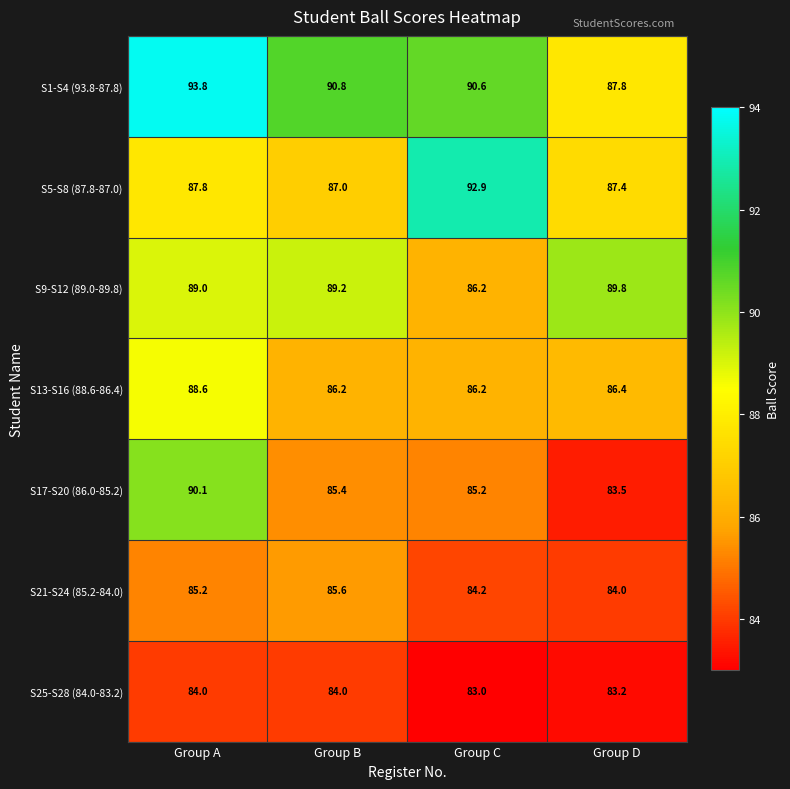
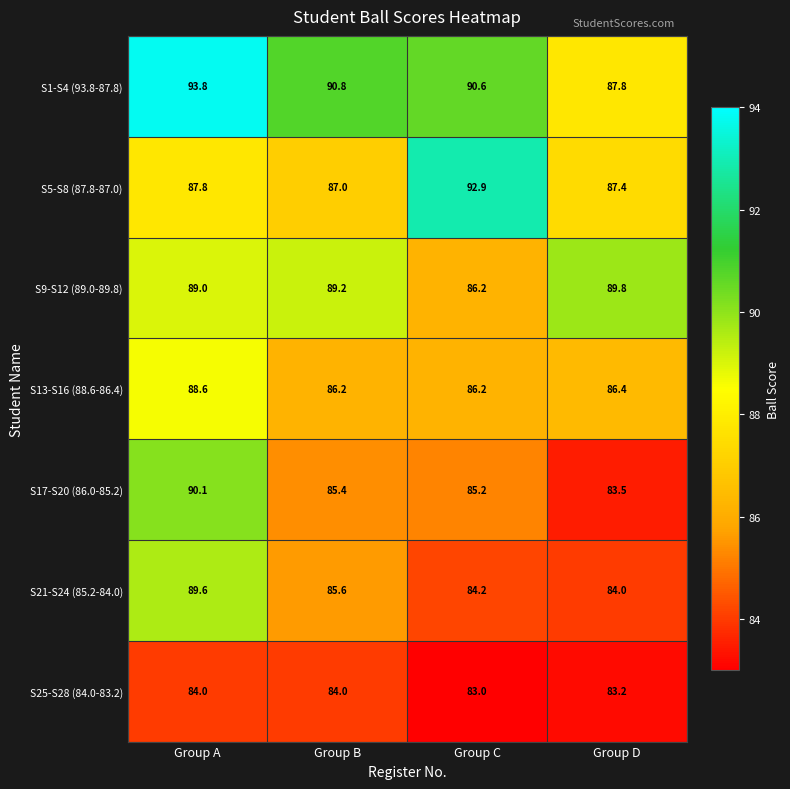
  {
    "S1-S4 (93.8-87.8)": {
      "Group A": 93.8,
      "Group B": 90.8,
      "Group C": 90.6,
      "Group D": 87.8
    },
    "S5-S8 (87.8-87.0)": {
      "Group A": 87.8,
      "Group B": 87.0,
      "Group C": 92.9,
      "Group D": 87.4
    },
    "S9-S12 (89.0-89.8)": {
      "Group A": 89.0,
      "Group B": 89.2,
      "Group C": 86.2,
      "Group D": 89.8
    },
    "S13-S16 (88.6-86.4)": {
      "Group A": 88.6,
      "Group B": 86.2,
      "Group C": 86.2,
      "Group D": 86.4
    },
    "S17-S20 (86.0-85.2)": {
      "Group A": 90.1,
      "Group B": 85.4,
      "Group C": 85.2,
      "Group D": 83.5
    },
    "S21-S24 (85.2-84.0)": {
-     "Group A": 85.2,
+     "Group A": 89.6,
      "Group B": 85.6,
      "Group C": 84.2,
      "Group D": 84.0
    },
    "S25-S28 (84.0-83.2)": {
      "Group A": 84.0,
      "Group B": 84.0,
      "Group C": 83.0,
      "Group D": 83.2
    }
  }
